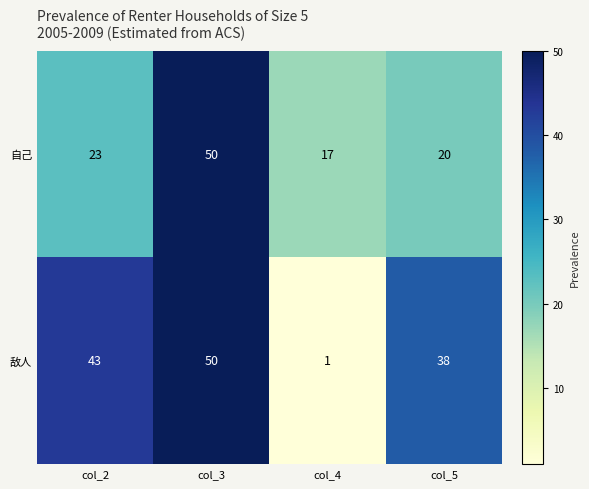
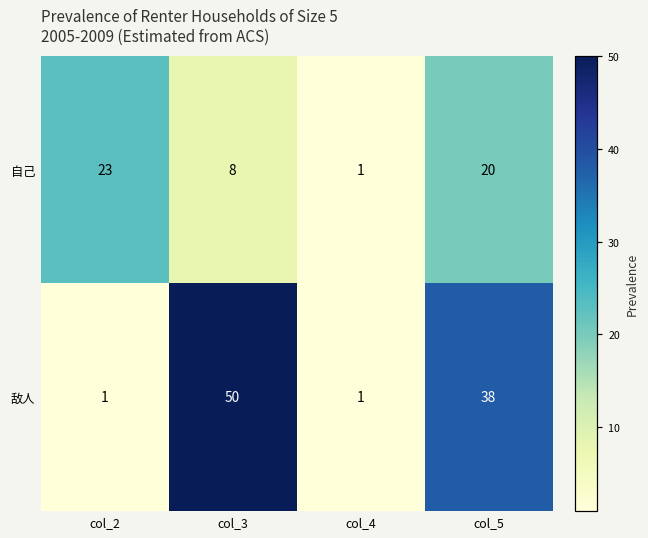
  {
    "自己": {
      "col_2": 23,
-     "col_3": 50,
-     "col_4": 17,
+     "col_3": 8,
+     "col_4": 1,
      "col_5": 20
    },
    "敌人": {
-     "col_2": 43,
+     "col_2": 1,
      "col_3": 50,
      "col_4": 1,
      "col_5": 38
    }
  }
